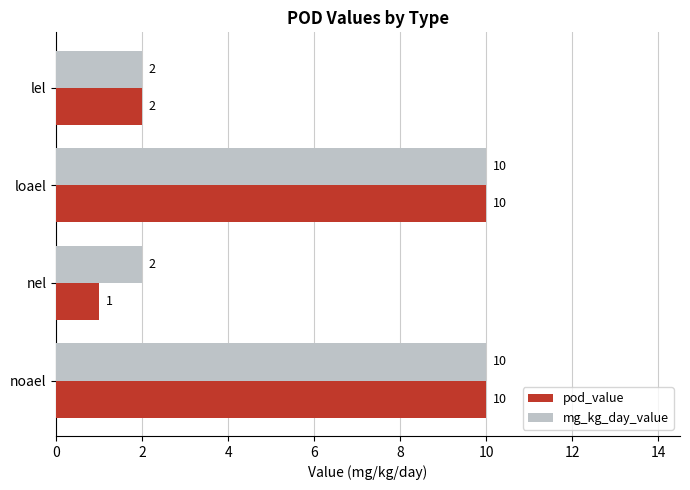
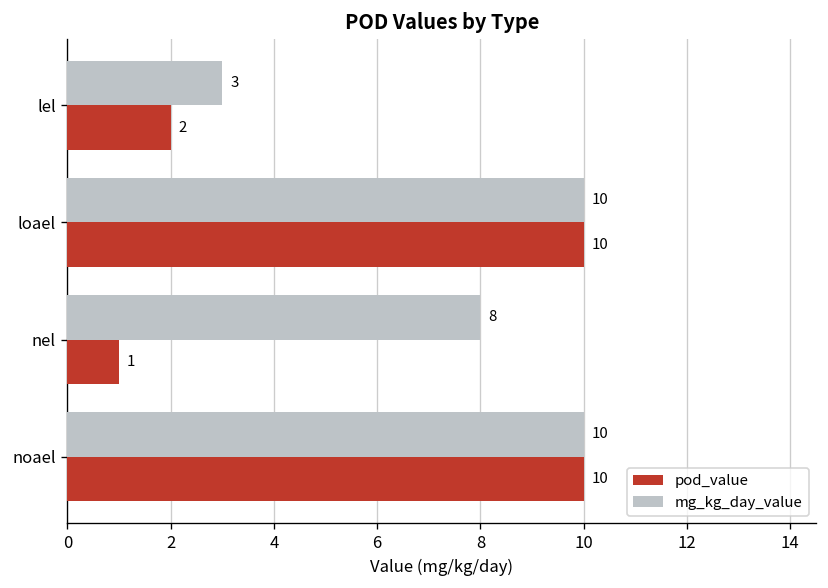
  {
    "pod_value": {
      "lel": 2,
      "loael": 10,
      "nel": 1,
      "noael": 10
    },
    "mg_kg_day_value": {
-     "lel": 2,
+     "lel": 3,
      "loael": 10,
-     "nel": 2,
+     "nel": 8,
      "noael": 10
    }
  }
